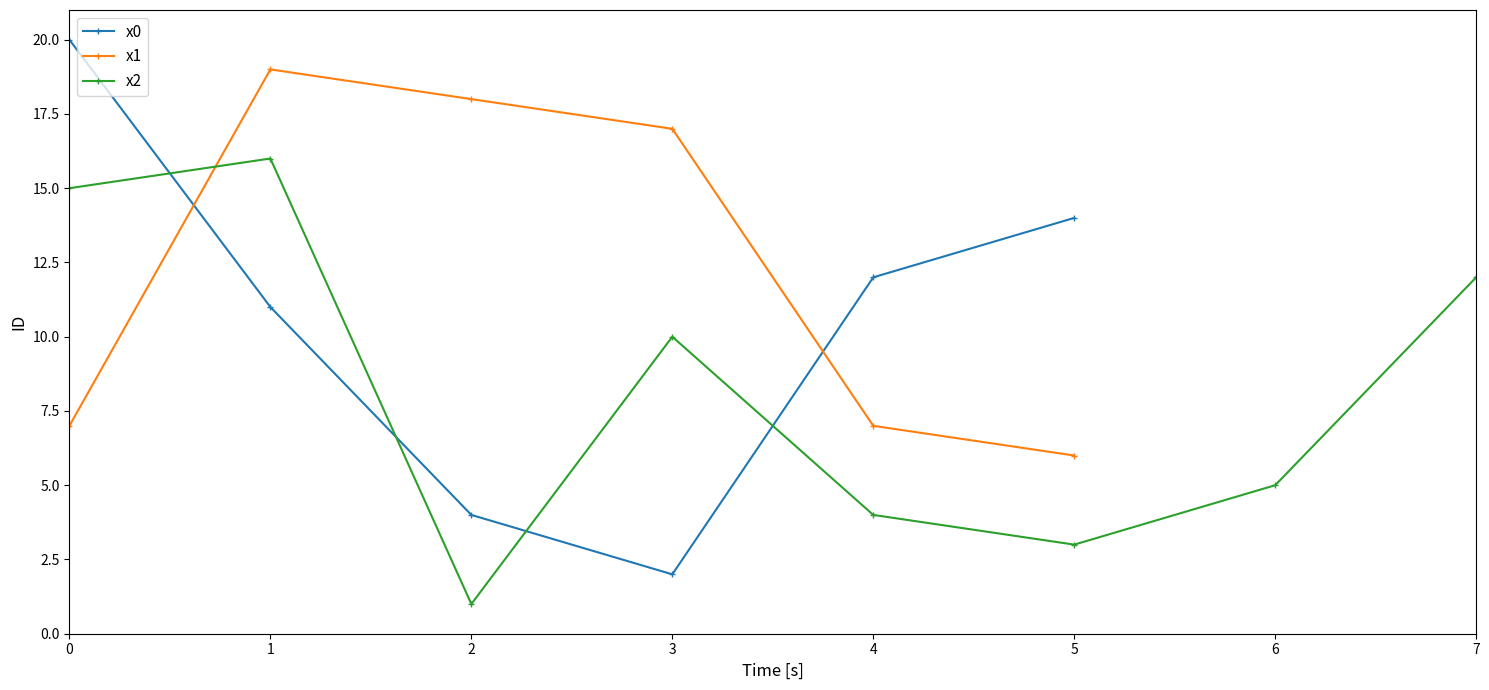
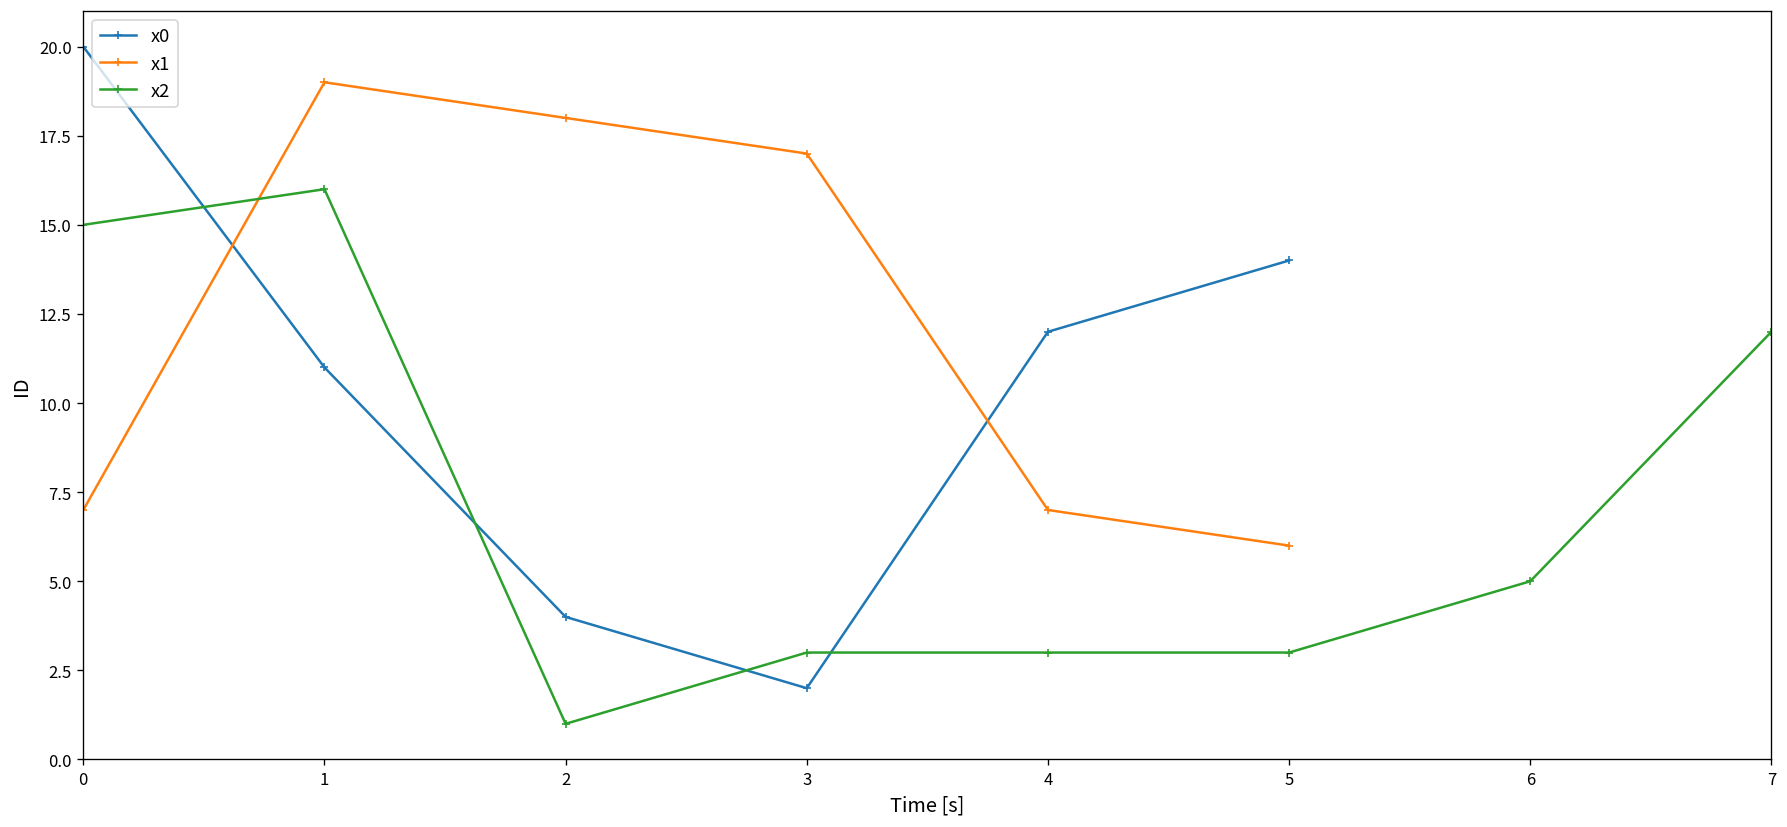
  {
    "x0": {
      "0": 20,
      "1": 11,
      "2": 4,
      "3": 2,
      "4": 12,
      "5": 14
    },
    "x1": {
      "0": 7,
      "1": 19,
      "2": 18,
      "3": 17,
      "4": 7,
      "5": 6
    },
    "x2": {
      "0": 15,
      "1": 16,
      "2": 1,
-     "3": 10,
-     "4": 4,
+     "3": 3,
+     "4": 3,
      "5": 3,
      "6": 5,
      "7": 12
    }
  }
